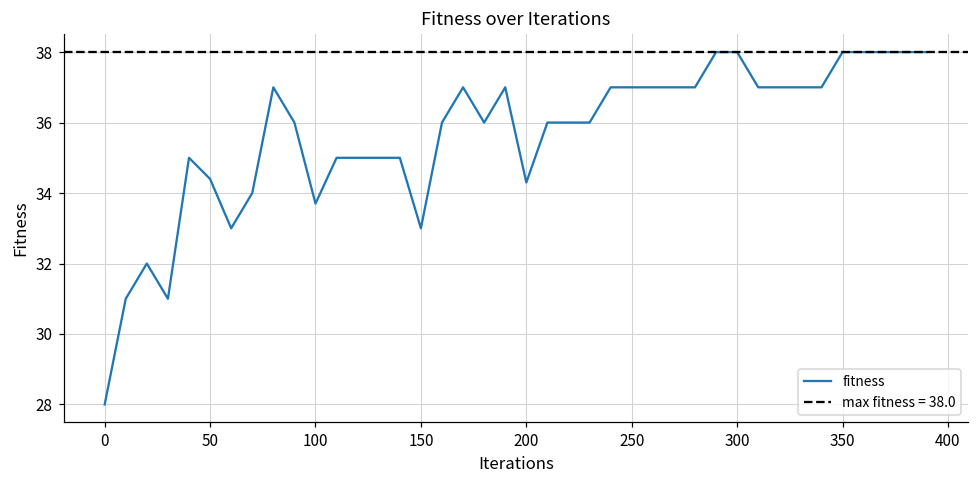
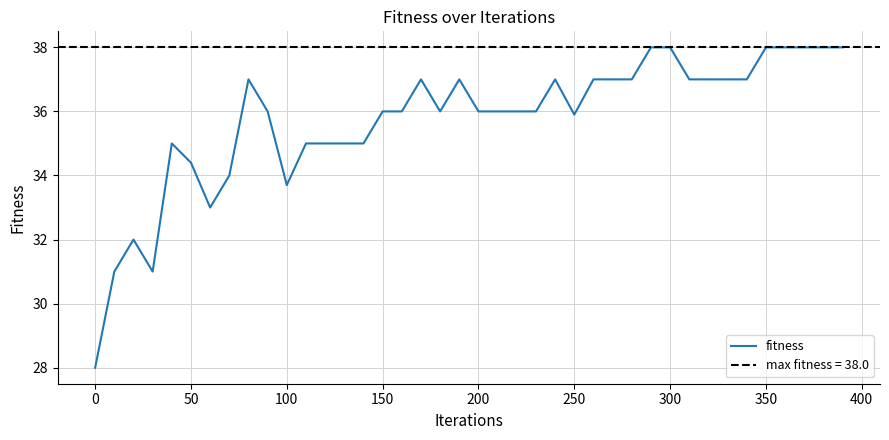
  {
    "0": 28.0,
    "50": 34.4,
    "100": 33.7,
-   "150": 33,
-   "200": 34.3,
-   "250": 37.0,
+   "150": 36,
+   "200": 36.0,
+   "250": 35.9,
    "300": 38.0,
    "350": 38.0
  }
